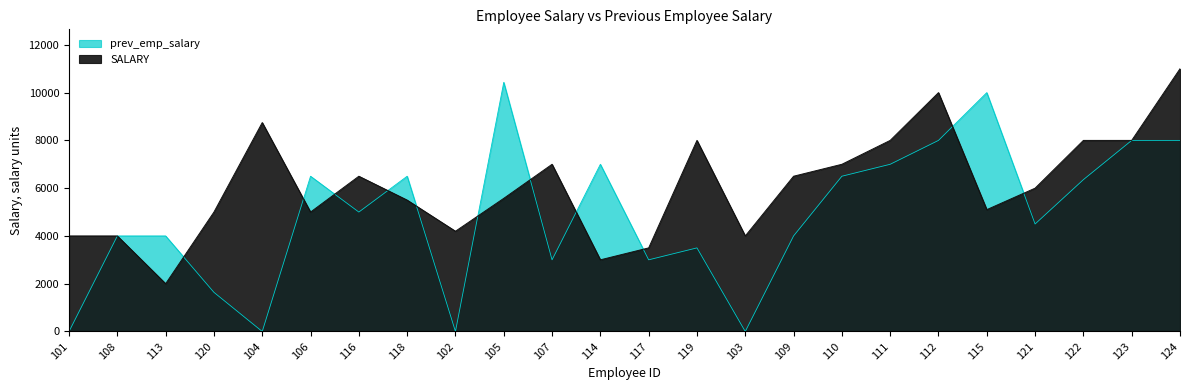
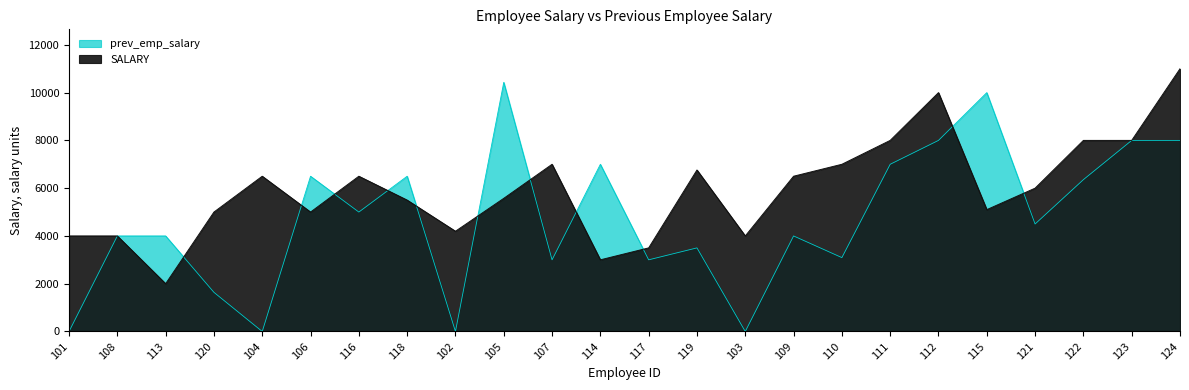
  {
    "prev_emp_salary": {
      "101": 0,
      "113": 4000,
      "120": 1600,
      "104": 0,
      "106": 6500,
      "116": 5000,
      "118": 6500,
      "102": 0,
      "105": 10400,
      "107": 3000,
      "114": 7000,
      "117": 3000,
      "119": 3500,
      "103": 0,
      "109": 4000,
-     "110": 6500,
+     "110": 3100,
      "111": 7000,
      "112": 8000,
      "115": 10000,
      "121": 4500,
      "122": 6400,
      "124": 8000
    },
    "SALARY": {
      "101": 4000,
      "113": 2000,
      "120": 5000,
-     "104": 8700,
+     "104": 6500,
      "106": 5000,
      "116": 6500,
      "118": 5500,
      "102": 4200,
      "105": 5600,
      "107": 7000,
      "114": 3000,
      "117": 3500,
-     "119": 8000,
+     "119": 6800,
      "103": 4000,
      "109": 6500,
      "110": 7000,
      "111": 8000,
      "112": 10000,
      "115": 5100,
      "121": 6000,
      "122": 8000,
      "124": 11000
    }
  }
